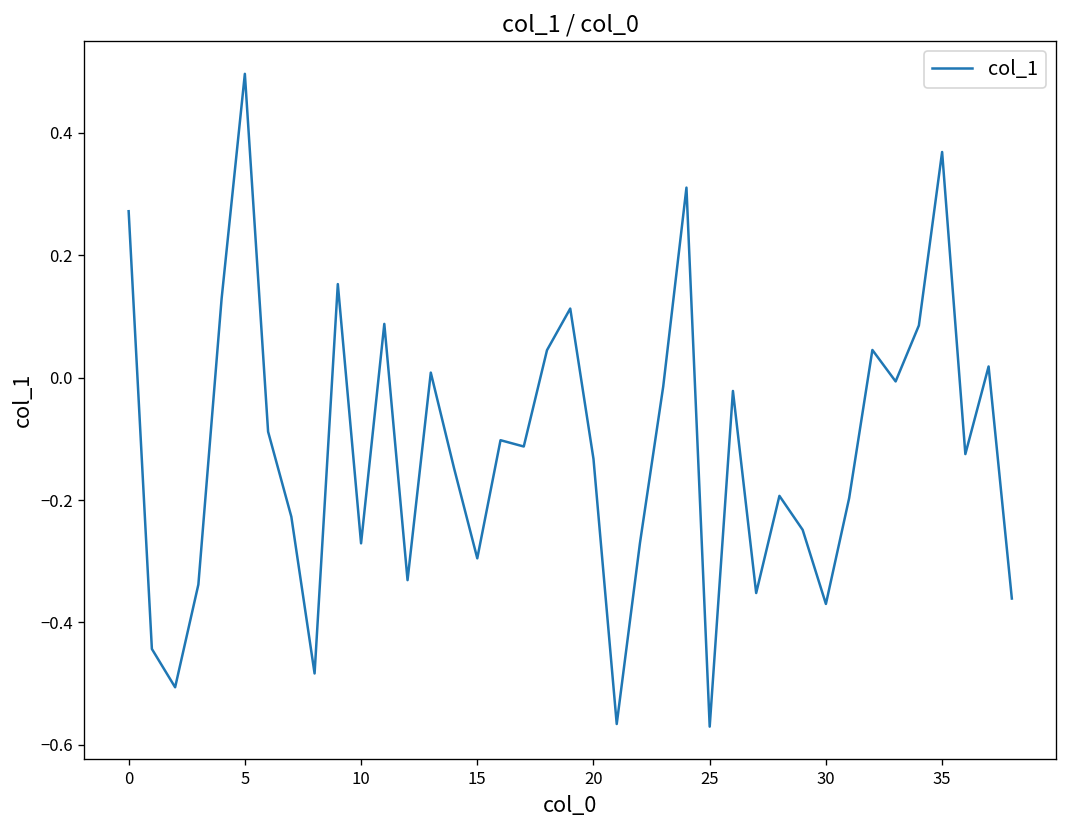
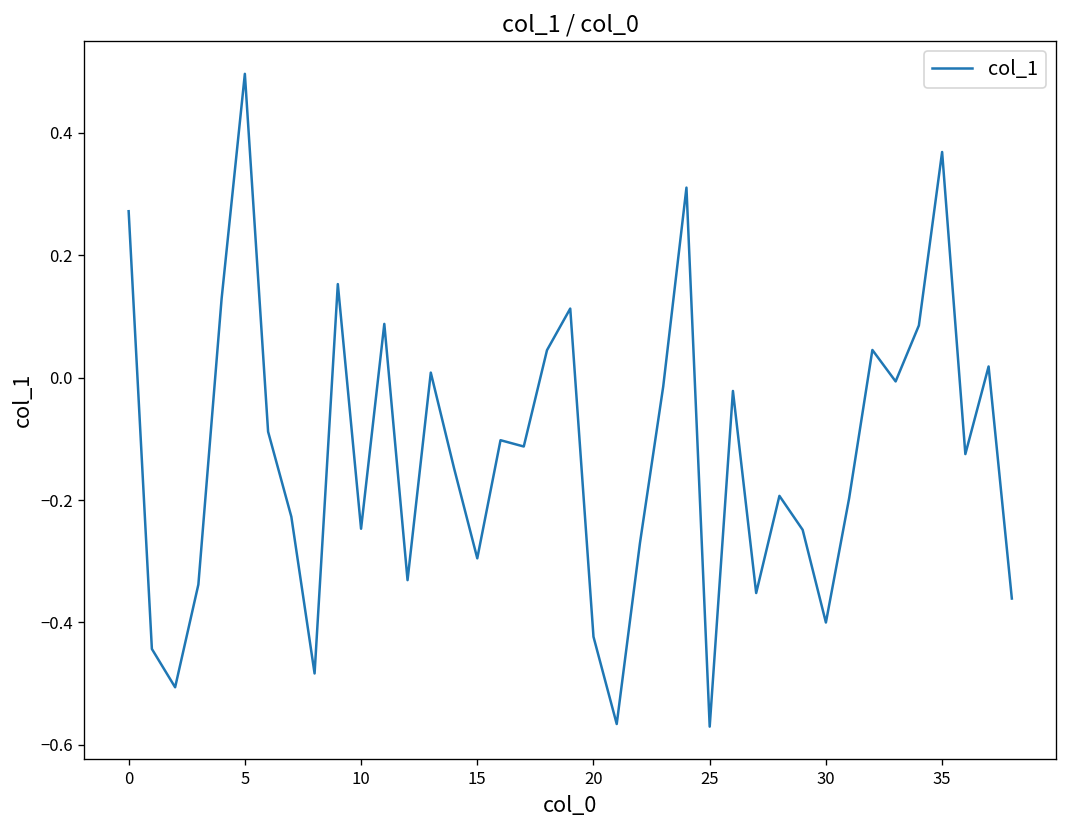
  {
    "0": 0.27,
    "5": 0.50,
-   "10": -0.27,
+   "10": -0.25,
    "15": -0.30,
-   "20": -0.13,
+   "20": -0.42,
    "25": -0.57,
-   "30": -0.37,
+   "30": -0.40,
    "35": 0.37
  }
